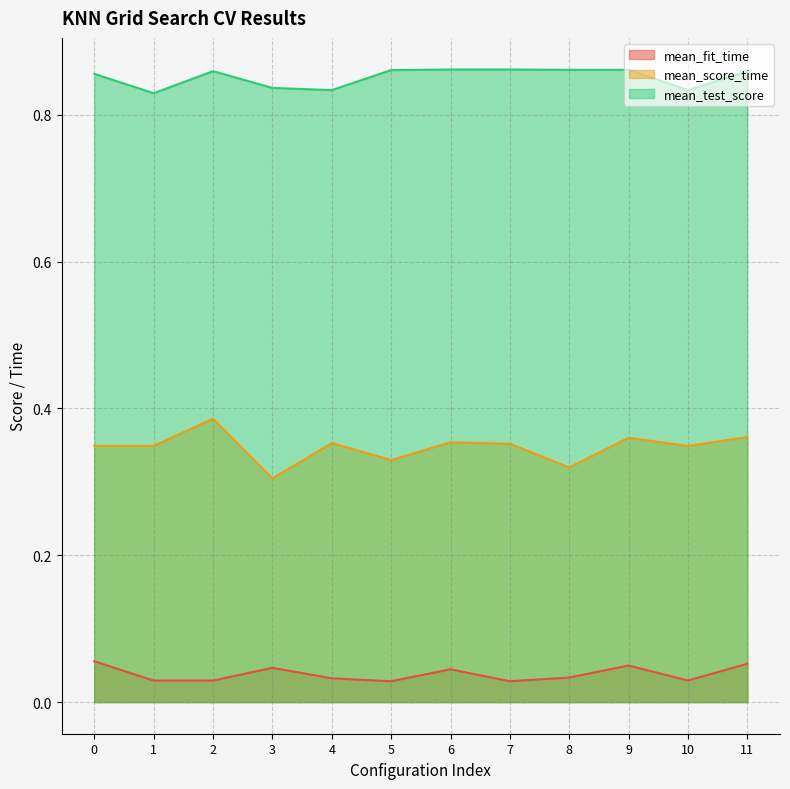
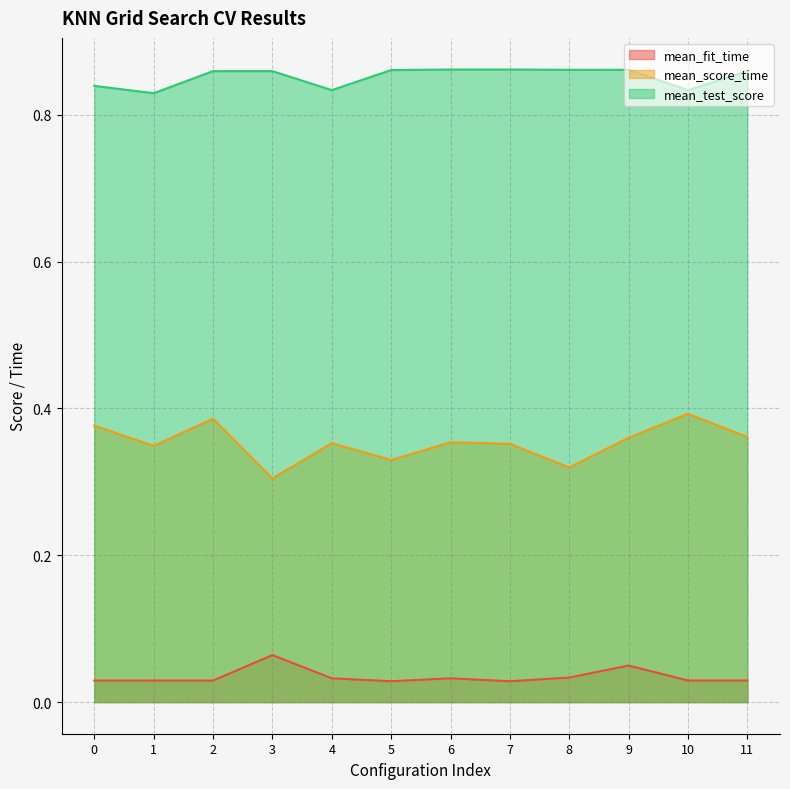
  {
    "mean_fit_time": {
-     "0": 0.06,
+     "0": 0.03,
      "1": 0.03,
      "2": 0.03,
-     "3": 0.05,
+     "3": 0.06,
      "4": 0.03,
      "5": 0.03,
-     "6": 0.04,
+     "6": 0.03,
      "7": 0.03,
      "8": 0.03,
      "9": 0.05,
      "10": 0.03,
-     "11": 0.05
+     "11": 0.03
    },
    "mean_score_time": {
-     "0": 0.35,
+     "0": 0.38,
      "1": 0.35,
      "2": 0.39,
      "3": 0.30,
      "4": 0.35,
      "5": 0.33,
      "6": 0.35,
      "7": 0.35,
      "8": 0.32,
      "9": 0.36,
-     "10": 0.35,
+     "10": 0.39,
      "11": 0.36
    },
    "mean_test_score": {
-     "0": 0.86,
+     "0": 0.84,
      "1": 0.83,
      "2": 0.86,
-     "3": 0.84,
+     "3": 0.86,
      "4": 0.83,
      "5": 0.86,
      "6": 0.86,
      "7": 0.86,
      "8": 0.86
    }
  }
